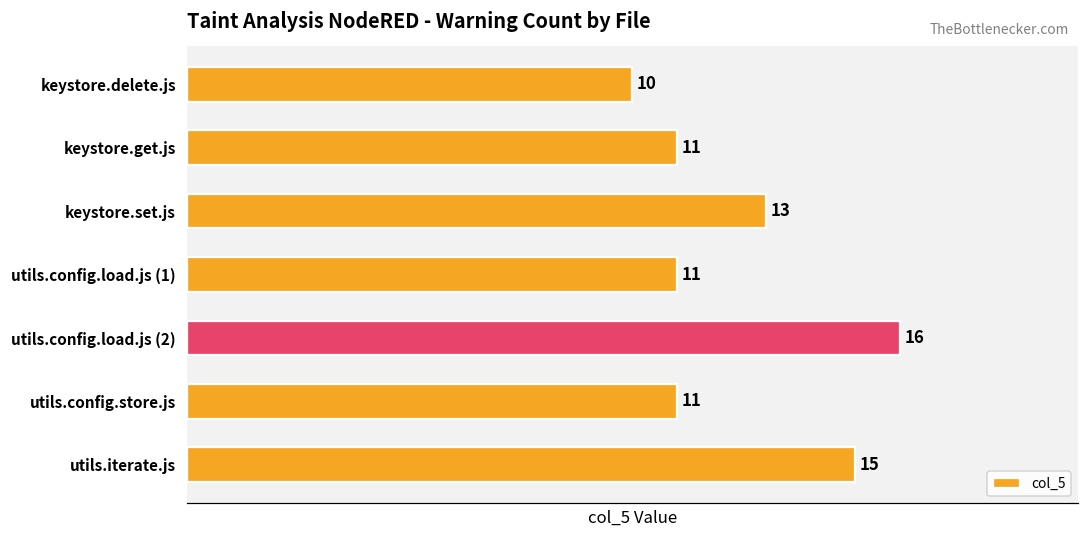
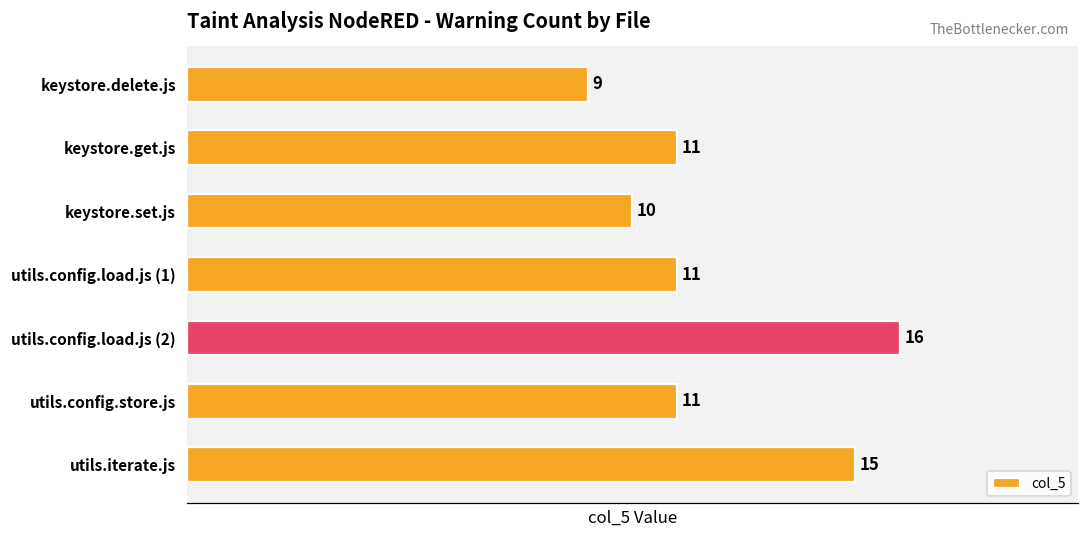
  {
-   "keystore.delete.js": 10,
+   "keystore.delete.js": 9,
    "keystore.get.js": 11,
-   "keystore.set.js": 13,
+   "keystore.set.js": 10,
    "utils.config.load.js (1)": 11,
    "utils.config.load.js (2)": 16,
    "utils.config.store.js": 11,
    "utils.iterate.js": 15
  }
